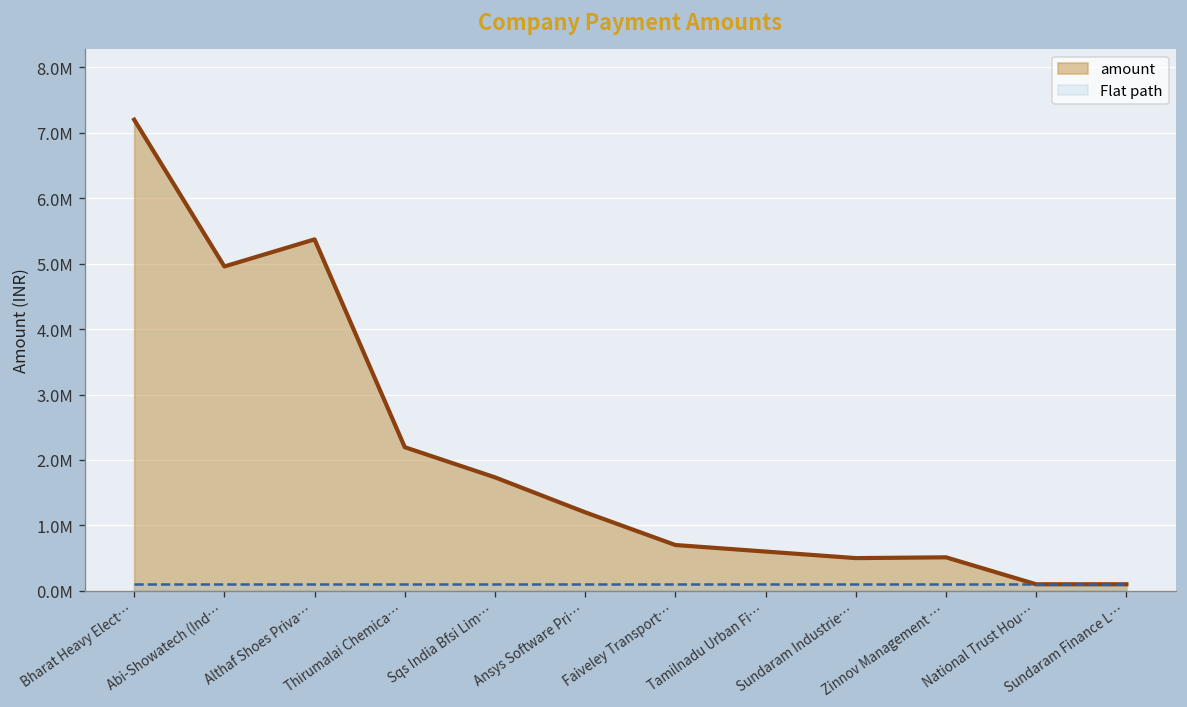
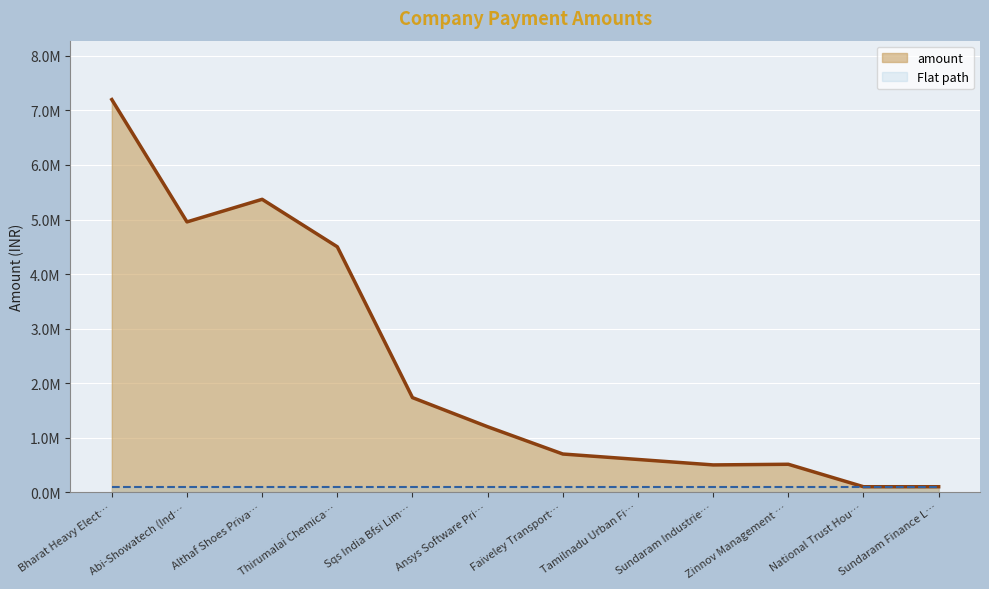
  {
    "amount": {
      "Bharat Heavy Elect…": 7200000,
      "Abi-Showatech (Ind…": 5000000,
      "Althaf Shoes Priva…": 5400000,
-     "Thirumalai Chemica…": 2200000,
+     "Thirumalai Chemica…": 4500000,
      "Sqs India Bfsi Lim…": 1700000,
      "Ansys Software Pri…": 1200000,
      "Faiveley Transport…": 700000,
      "Tamilnadu Urban Fi…": 600000,
      "Sundaram Industrie…": 500000,
      "Zinnov Management …": 500000
    },
    "Flat path": {
      "Bharat Heavy Elect…": 100000,
      "Abi-Showatech (Ind…": 100000,
      "Althaf Shoes Priva…": 100000,
      "Thirumalai Chemica…": 100000,
      "Sqs India Bfsi Lim…": 100000,
      "Ansys Software Pri…": 100000,
      "Faiveley Transport…": 100000,
      "Tamilnadu Urban Fi…": 100000,
      "Sundaram Industrie…": 100000,
      "Zinnov Management …": 100000
    }
  }
